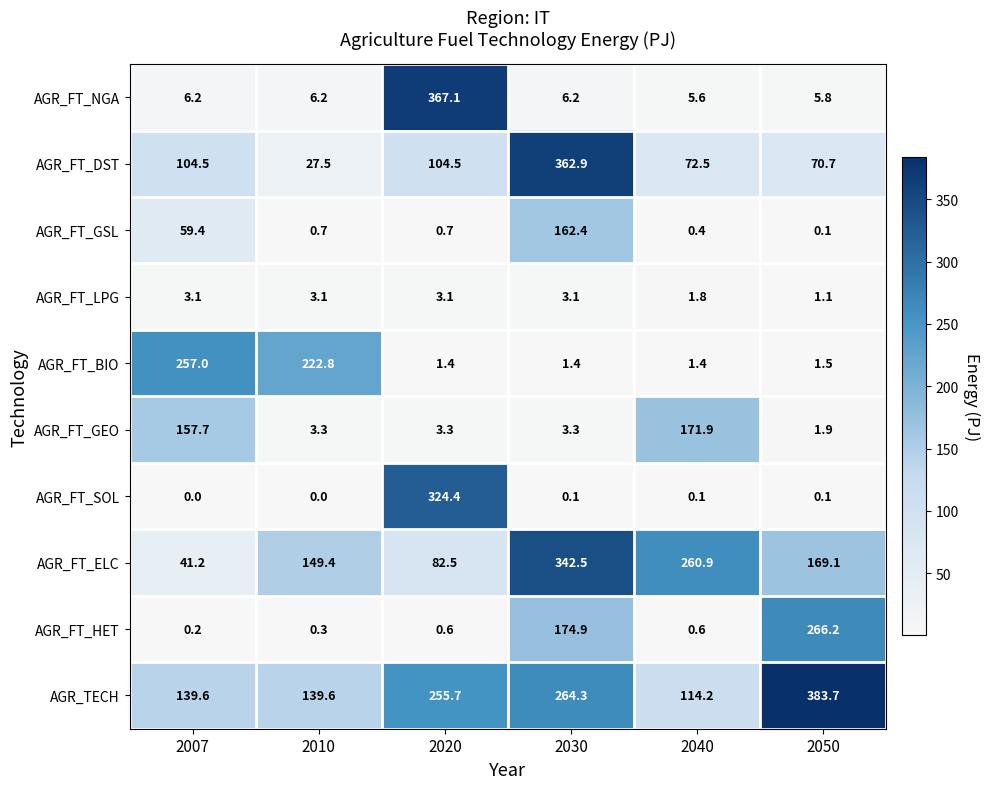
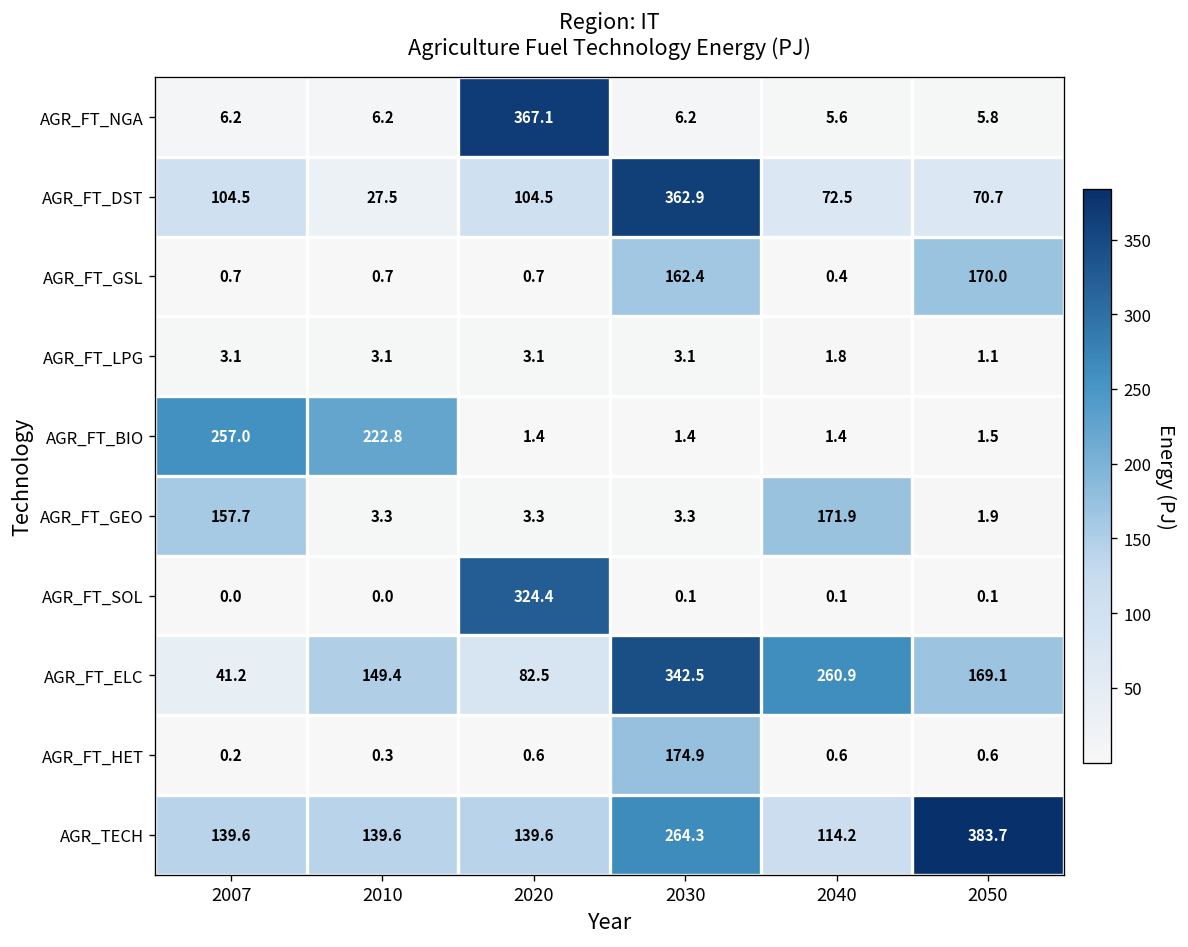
  {
    "AGR_FT_NGA": {
      "2007": 6.2,
      "2010": 6.2,
      "2020": 367.1,
      "2030": 6.2,
      "2040": 5.6,
      "2050": 5.8
    },
    "AGR_FT_DST": {
      "2007": 104.5,
      "2010": 27.5,
      "2020": 104.5,
      "2030": 362.9,
      "2040": 72.5,
      "2050": 70.7
    },
    "AGR_FT_GSL": {
-     "2007": 59.4,
+     "2007": 0.7,
      "2010": 0.7,
      "2020": 0.7,
      "2030": 162.4,
      "2040": 0.4,
-     "2050": 0.1
+     "2050": 170.0
    },
    "AGR_FT_LPG": {
      "2007": 3.1,
      "2010": 3.1,
      "2020": 3.1,
      "2030": 3.1,
      "2040": 1.8,
      "2050": 1.1
    },
    "AGR_FT_BIO": {
      "2007": 257.0,
      "2010": 222.8,
      "2020": 1.4,
      "2030": 1.4,
      "2040": 1.4,
      "2050": 1.5
    },
    "AGR_FT_GEO": {
      "2007": 157.7,
      "2010": 3.3,
      "2020": 3.3,
      "2030": 3.3,
      "2040": 171.9,
      "2050": 1.9
    },
    "AGR_FT_SOL": {
      "2007": 0.0,
      "2010": 0.0,
      "2020": 324.4,
      "2030": 0.1,
      "2040": 0.1,
      "2050": 0.1
    },
    "AGR_FT_ELC": {
      "2007": 41.2,
      "2010": 149.4,
      "2020": 82.5,
      "2030": 342.5,
      "2040": 260.9,
      "2050": 169.1
    },
    "AGR_FT_HET": {
      "2007": 0.2,
      "2010": 0.3,
      "2020": 0.6,
      "2030": 174.9,
      "2040": 0.6,
-     "2050": 266.2
+     "2050": 0.6
    },
    "AGR_TECH": {
      "2007": 139.6,
      "2010": 139.6,
-     "2020": 255.7,
+     "2020": 139.6,
      "2030": 264.3,
      "2040": 114.2,
      "2050": 383.7
    }
  }
